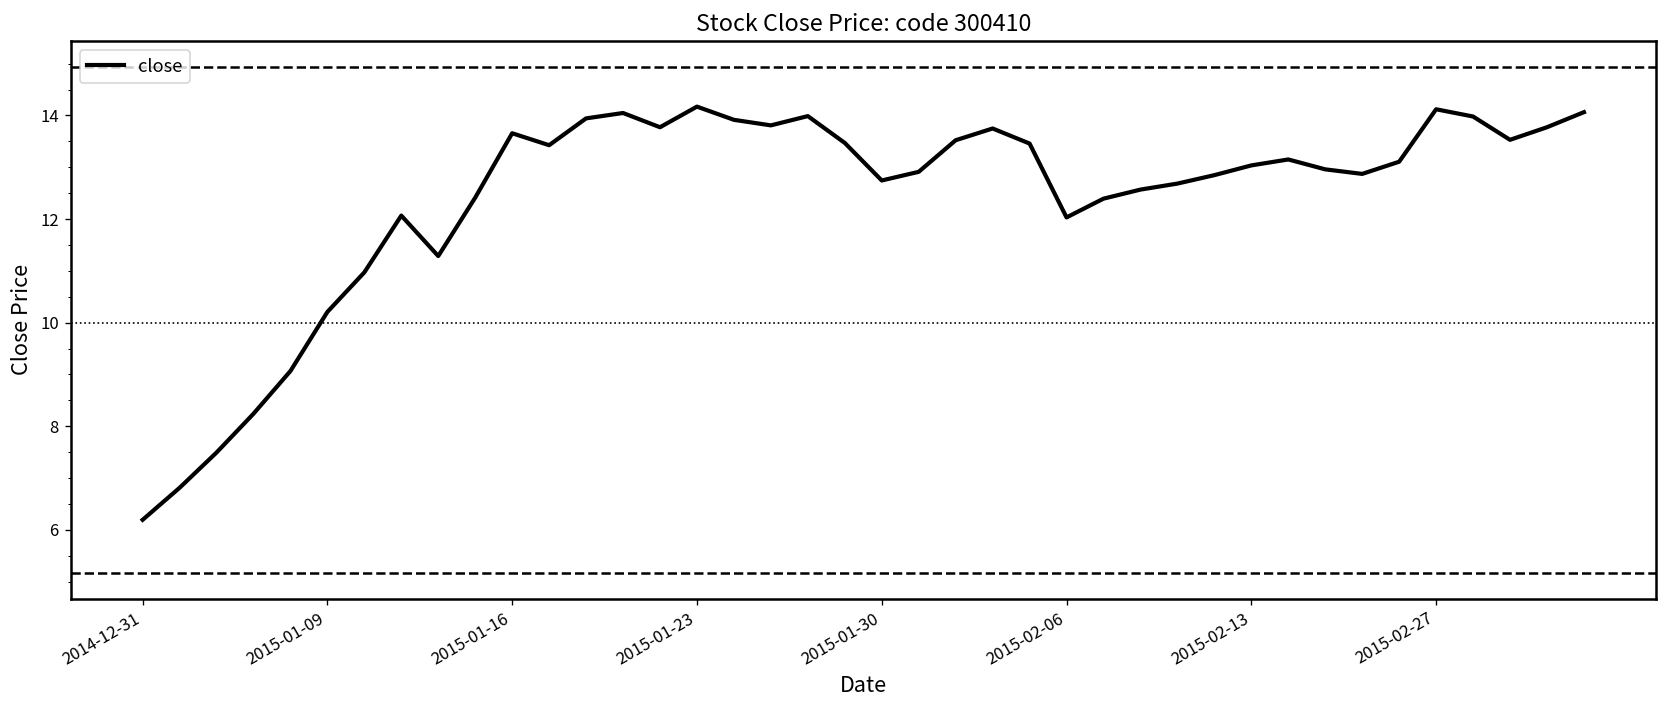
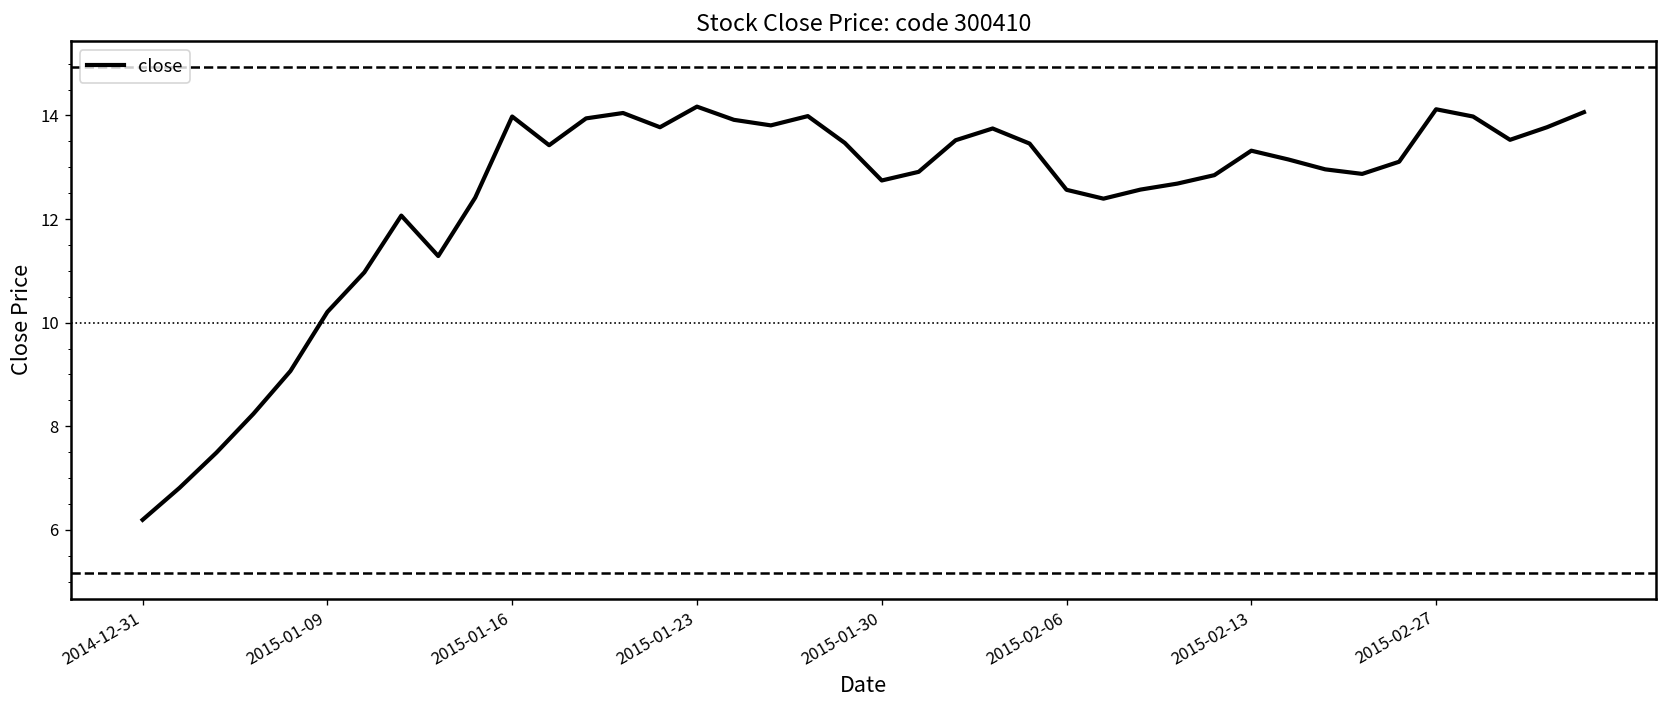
  {
    "2014-12-31": 6.2,
    "2015-01-09": 10.2,
-   "2015-01-16": 13.7,
+   "2015-01-16": 14.0,
    "2015-01-23": 14.2,
    "2015-01-30": 12.7,
-   "2015-02-06": 12.0,
-   "2015-02-13": 13.0,
+   "2015-02-06": 12.6,
+   "2015-02-13": 13.3,
    "2015-02-27": 14.1
  }
